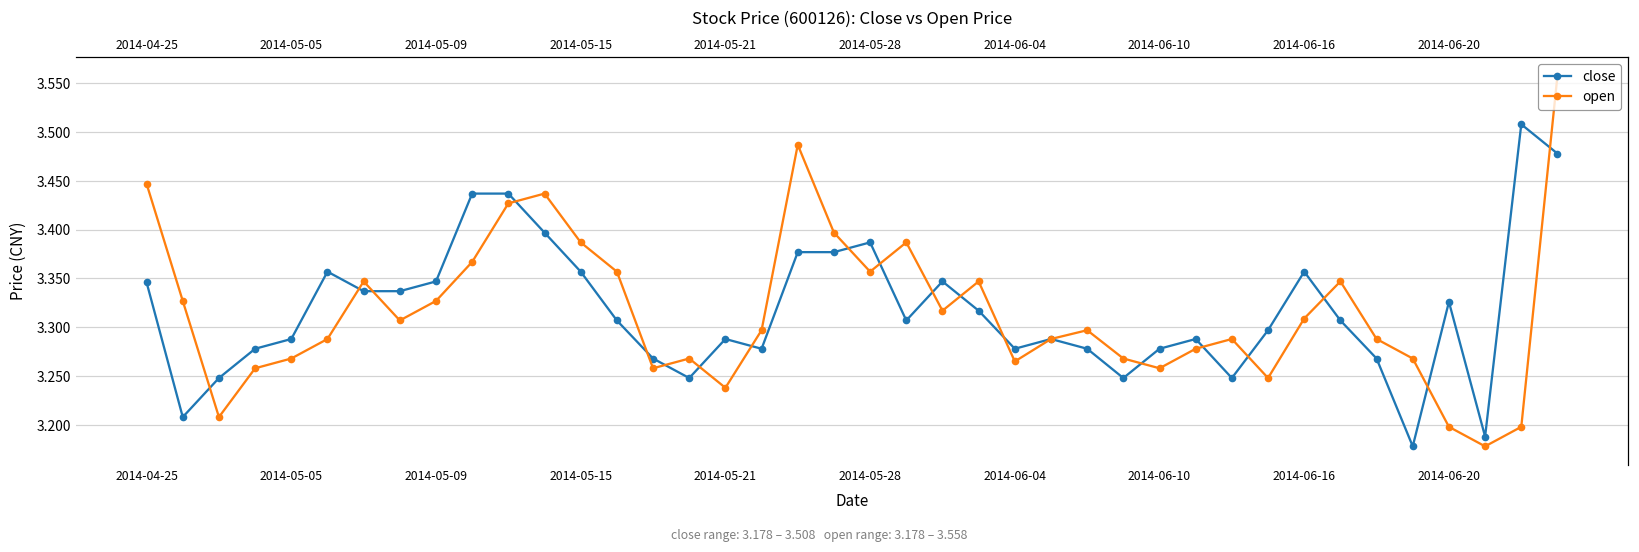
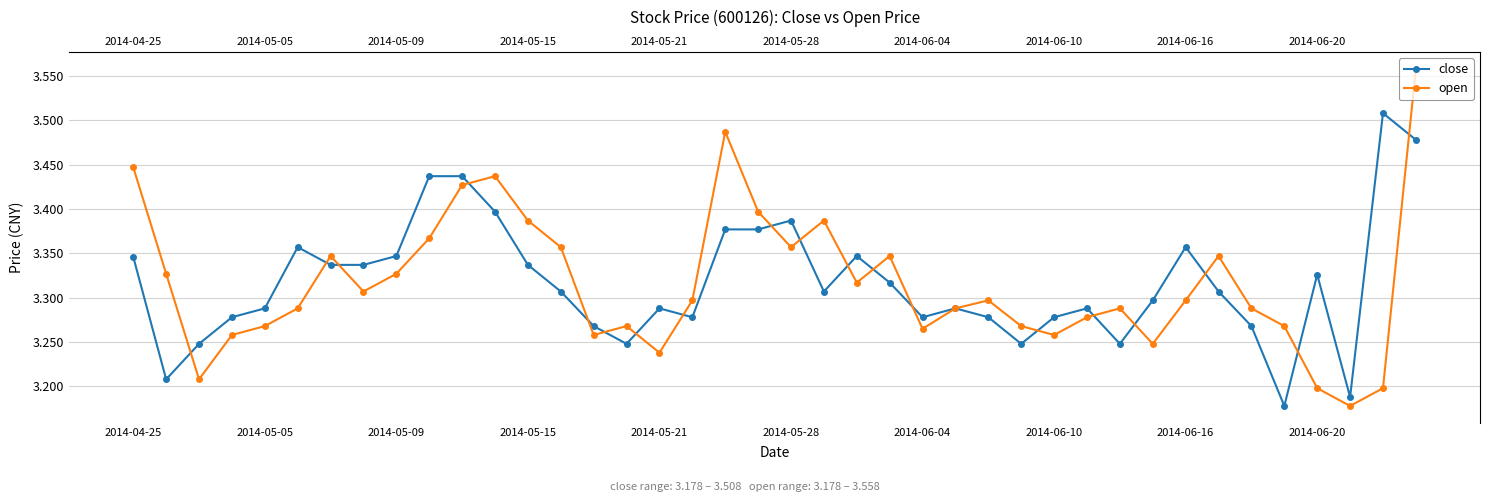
  {
    "close": {
      "2014-04-25": 3.35,
      "2014-05-05": 3.29,
      "2014-05-09": 3.35,
-     "2014-05-15": 3.36,
+     "2014-05-15": 3.34,
      "2014-05-21": 3.29,
      "2014-05-28": 3.39,
      "2014-06-04": 3.28,
      "2014-06-10": 3.28,
      "2014-06-16": 3.36,
      "2014-06-20": 3.33
    },
    "open": {
      "2014-04-25": 3.45,
      "2014-05-05": 3.27,
      "2014-05-09": 3.33,
      "2014-05-15": 3.39,
      "2014-05-21": 3.24,
      "2014-05-28": 3.36,
      "2014-06-04": 3.27,
      "2014-06-10": 3.26,
-     "2014-06-16": 3.31,
+     "2014-06-16": 3.30,
      "2014-06-20": 3.20
    }
  }
